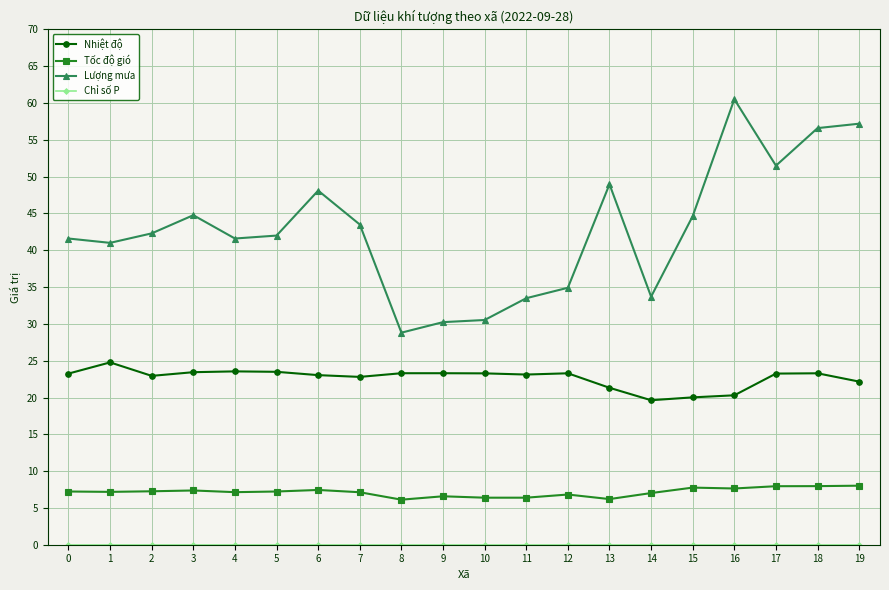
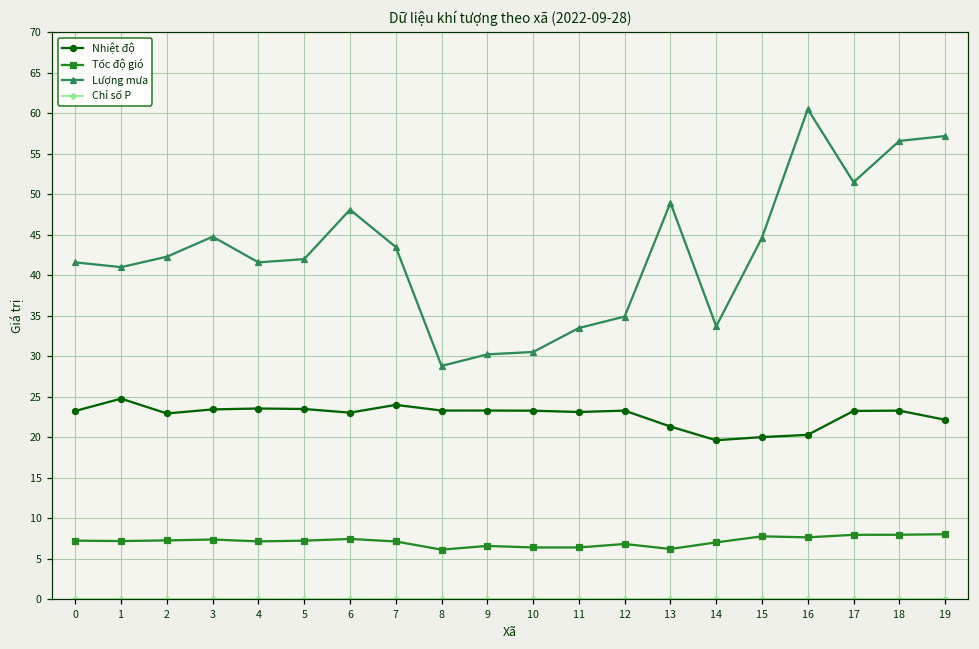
  {
    "Nhiệt độ": {
      "0": 23,
      "1": 25,
      "2": 23,
      "3": 23,
      "4": 24,
      "5": 23,
      "6": 23,
-     "7": 23,
+     "7": 24,
      "8": 23,
      "9": 23,
      "10": 23,
      "11": 23,
      "12": 23,
      "13": 21,
      "14": 20,
      "15": 20,
      "16": 20,
      "17": 23,
      "18": 23,
      "19": 22
    },
    "Chỉ số P": {
      "0": 0,
      "1": 0,
      "2": 0,
      "3": 0,
      "4": 0,
      "5": 0,
      "6": 0,
      "7": 0,
      "8": 0,
      "9": 0,
      "10": 0,
      "11": 0,
      "12": 0,
      "13": 0,
      "14": 0,
      "15": 0,
      "16": 0,
      "17": 0,
      "18": 0,
      "19": 0
    }
  }
